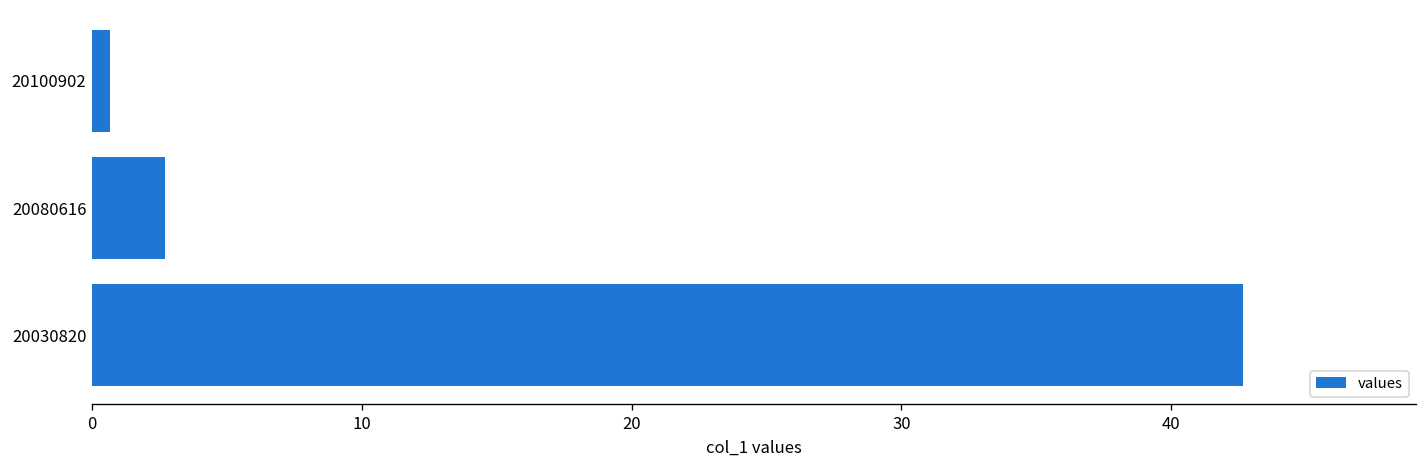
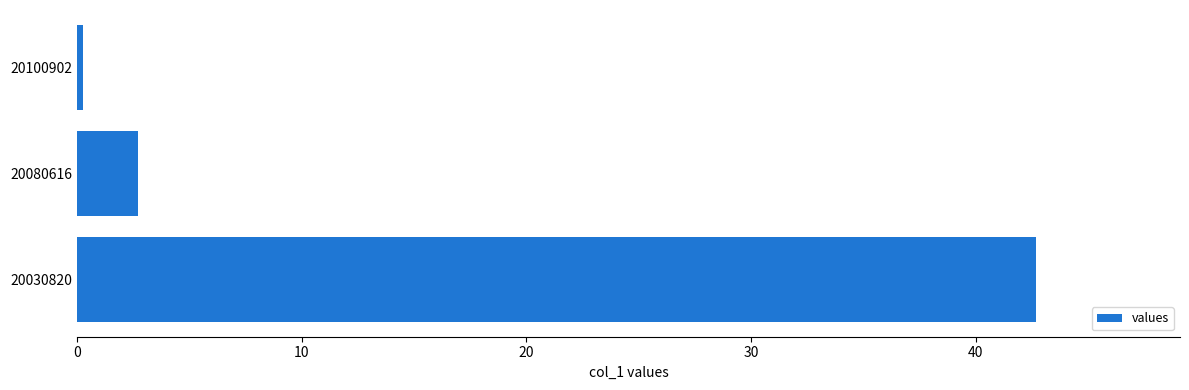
  {
-   "20100902": 0.7,
+   "20100902": 0.3,
    "20080616": 2.7,
    "20030820": 42.7
  }
